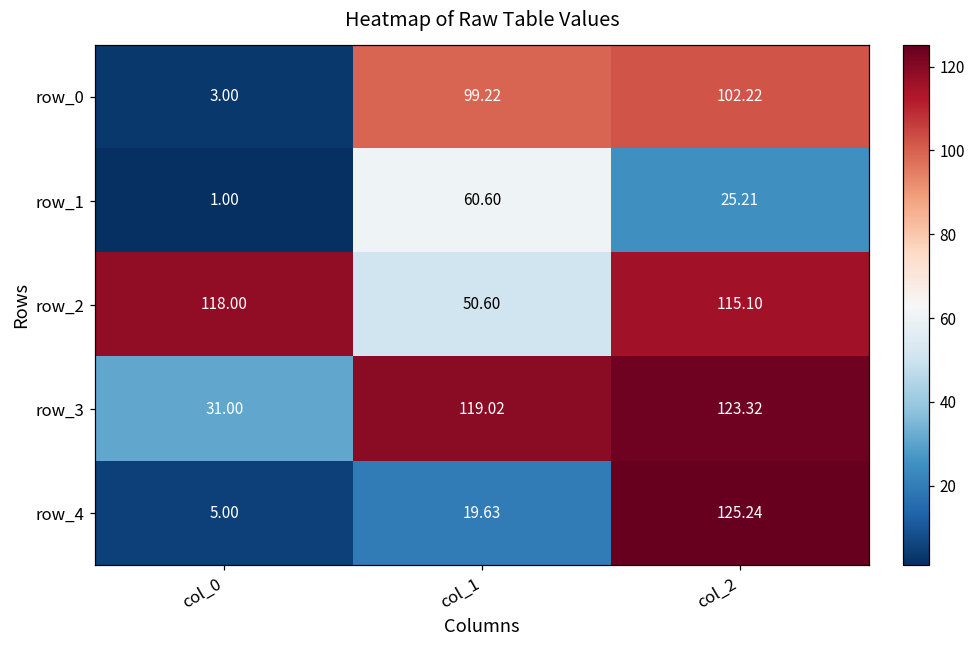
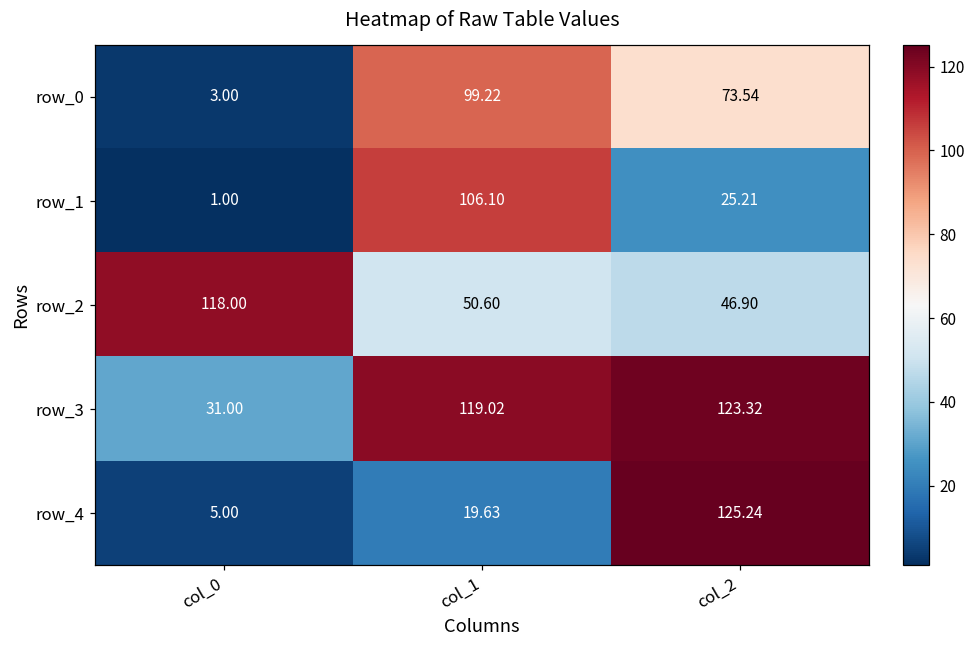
  {
    "row_0": {
      "col_0": 3.00,
      "col_1": 99.22,
-     "col_2": 102.22
+     "col_2": 73.54
    },
    "row_1": {
      "col_0": 1.00,
-     "col_1": 60.60,
+     "col_1": 106.10,
      "col_2": 25.21
    },
    "row_2": {
      "col_0": 118.00,
      "col_1": 50.60,
-     "col_2": 115.10
+     "col_2": 46.90
    },
    "row_3": {
      "col_0": 31.00,
      "col_1": 119.02,
      "col_2": 123.32
    },
    "row_4": {
      "col_0": 5.00,
      "col_1": 19.63,
      "col_2": 125.24
    }
  }
